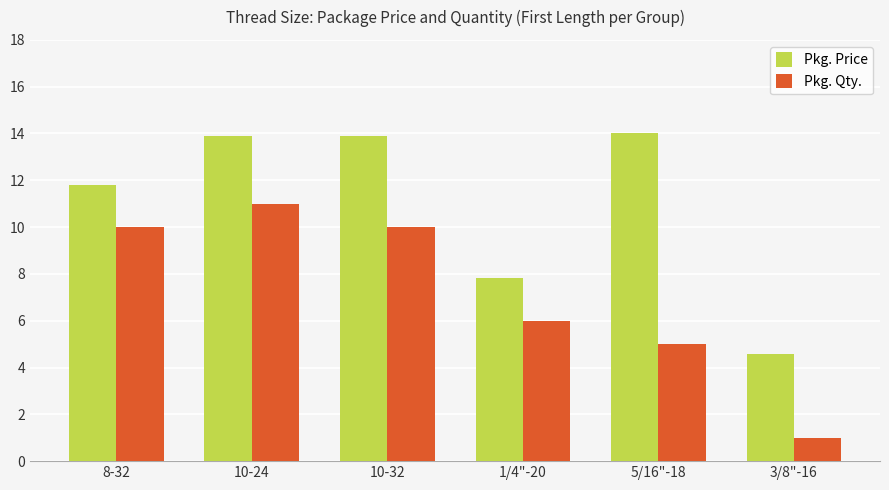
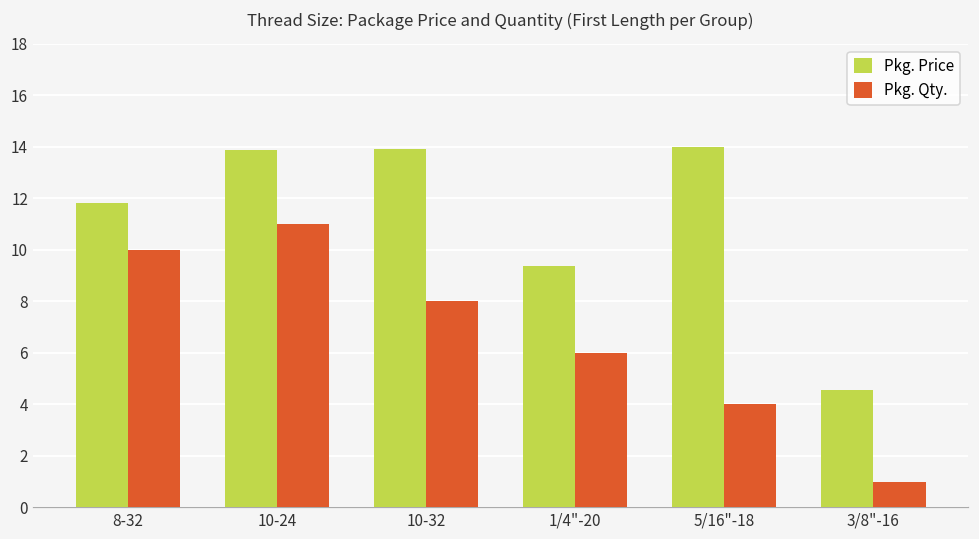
  {
    "Pkg. Price": {
      "8-32": 11.8,
      "10-24": 13.9,
      "10-32": 13.9,
-     "1/4\"-20": 7.8,
+     "1/4\"-20": 9.4,
      "5/16\"-18": 14.0,
      "3/8\"-16": 4.6
    },
    "Pkg. Qty.": {
      "8-32": 10,
      "10-24": 11,
-     "10-32": 10,
+     "10-32": 8,
      "1/4\"-20": 6,
-     "5/16\"-18": 5,
+     "5/16\"-18": 4,
      "3/8\"-16": 1
    }
  }
